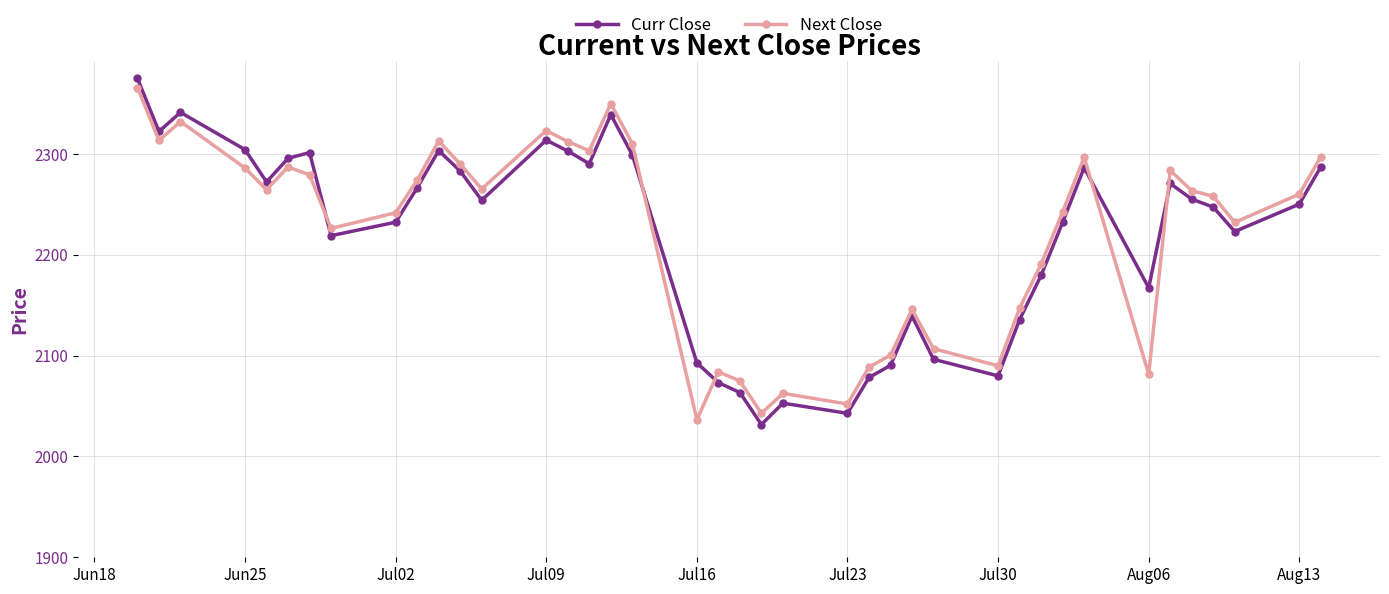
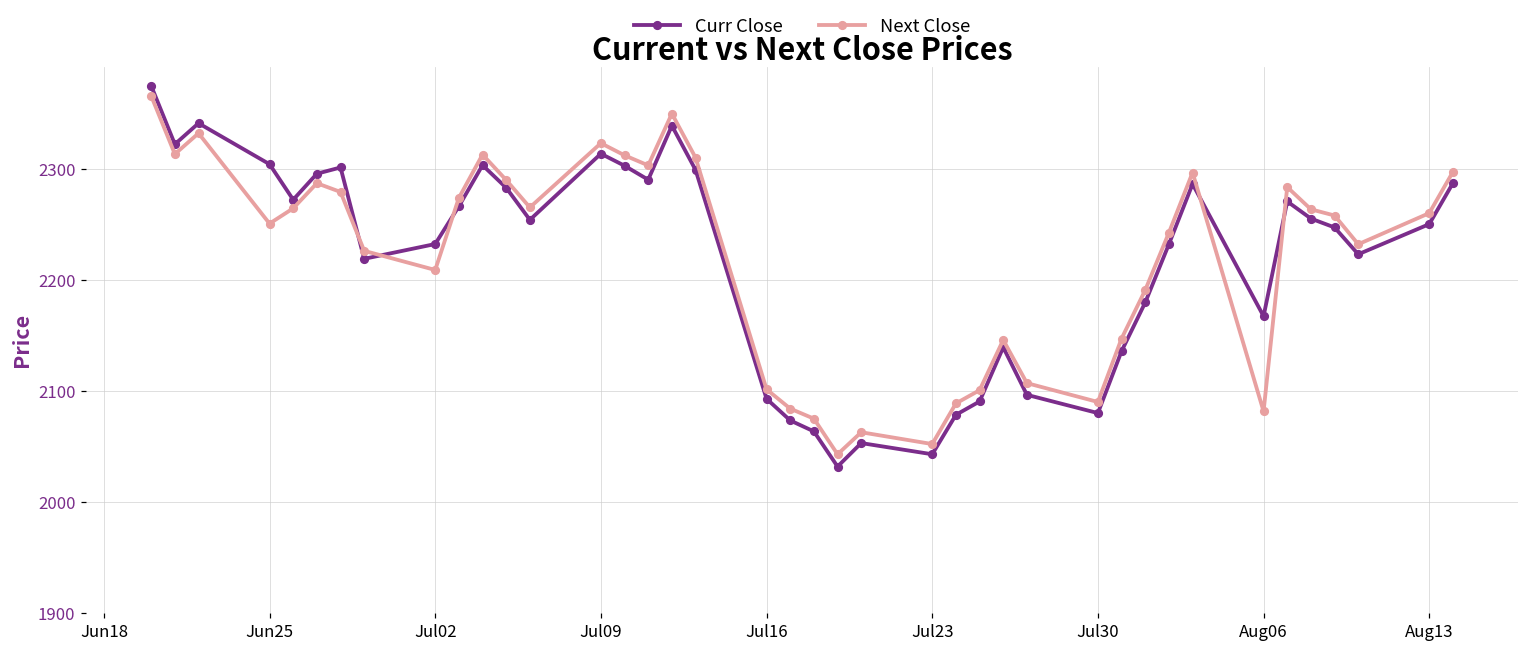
  {
    "Curr Close": {
      "Jun25": 2304,
      "Jul02": 2232,
      "Jul09": 2314,
      "Jul16": 2093,
      "Jul23": 2043,
      "Jul30": 2080,
      "Aug06": 2167,
      "Aug13": 2250
    },
    "Next Close": {
-     "Jun25": 2286,
-     "Jul02": 2242,
+     "Jun25": 2251,
+     "Jul02": 2209,
      "Jul09": 2323,
-     "Jul16": 2036,
+     "Jul16": 2101,
      "Jul23": 2052,
      "Jul30": 2090,
      "Aug06": 2082,
      "Aug13": 2260
    }
  }
